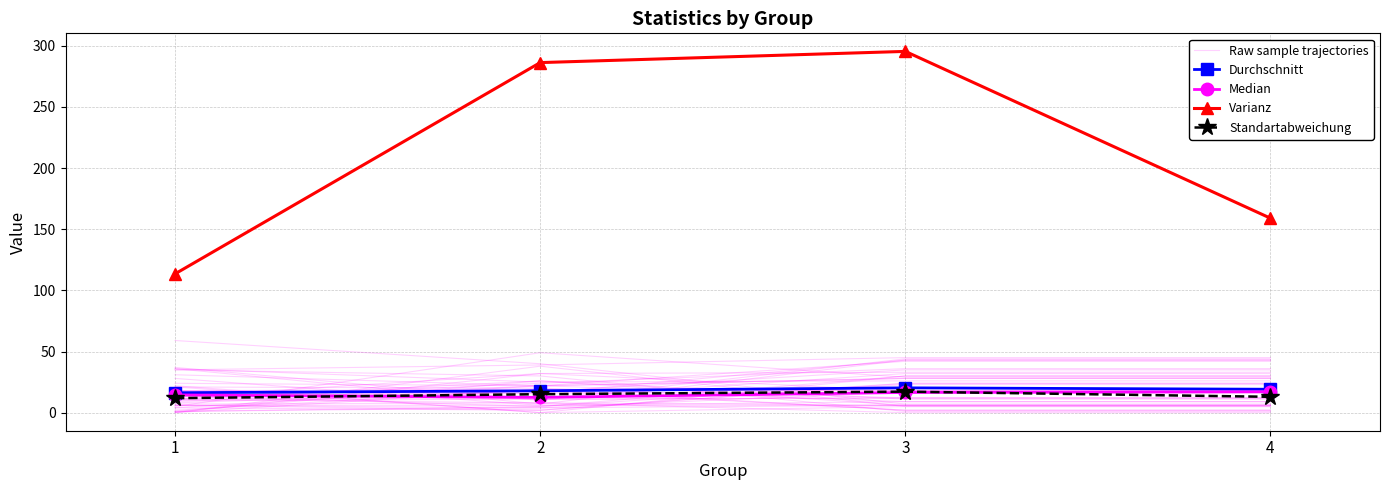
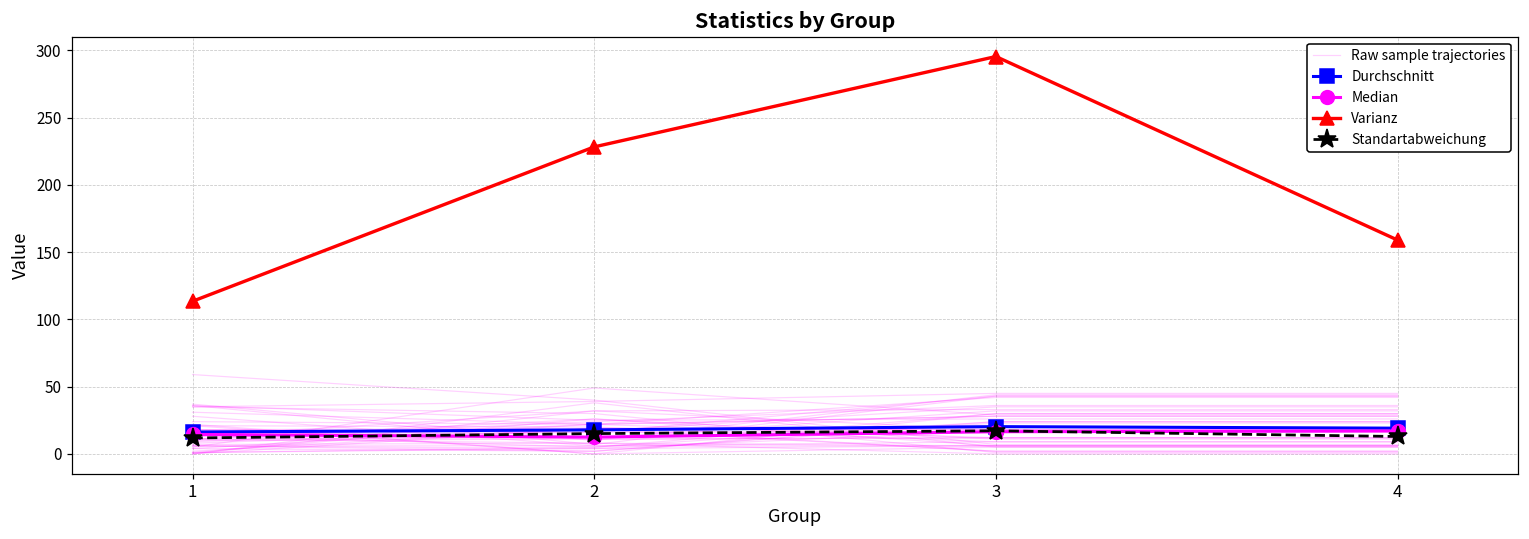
  {
    "Durchschnitt": {
      "3": 20
    },
    "Varianz": {
      "1": 113,
-     "2": 286,
+     "2": 228,
      "3": 295,
      "4": 159
    }
  }
